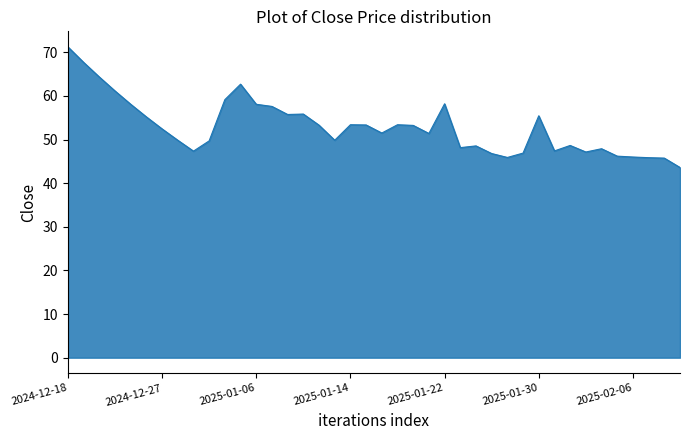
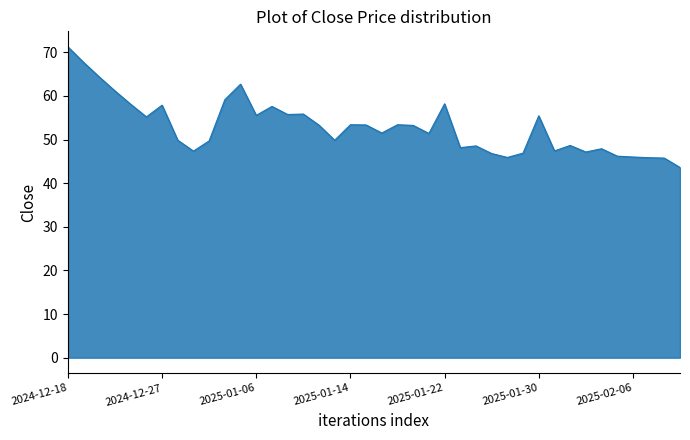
  {
    "2024-12-18": 71,
-   "2024-12-27": 52,
-   "2025-01-06": 58,
+   "2024-12-27": 58,
+   "2025-01-06": 56,
    "2025-01-14": 53,
    "2025-01-22": 58,
    "2025-01-30": 55,
    "2025-02-06": 46
  }
